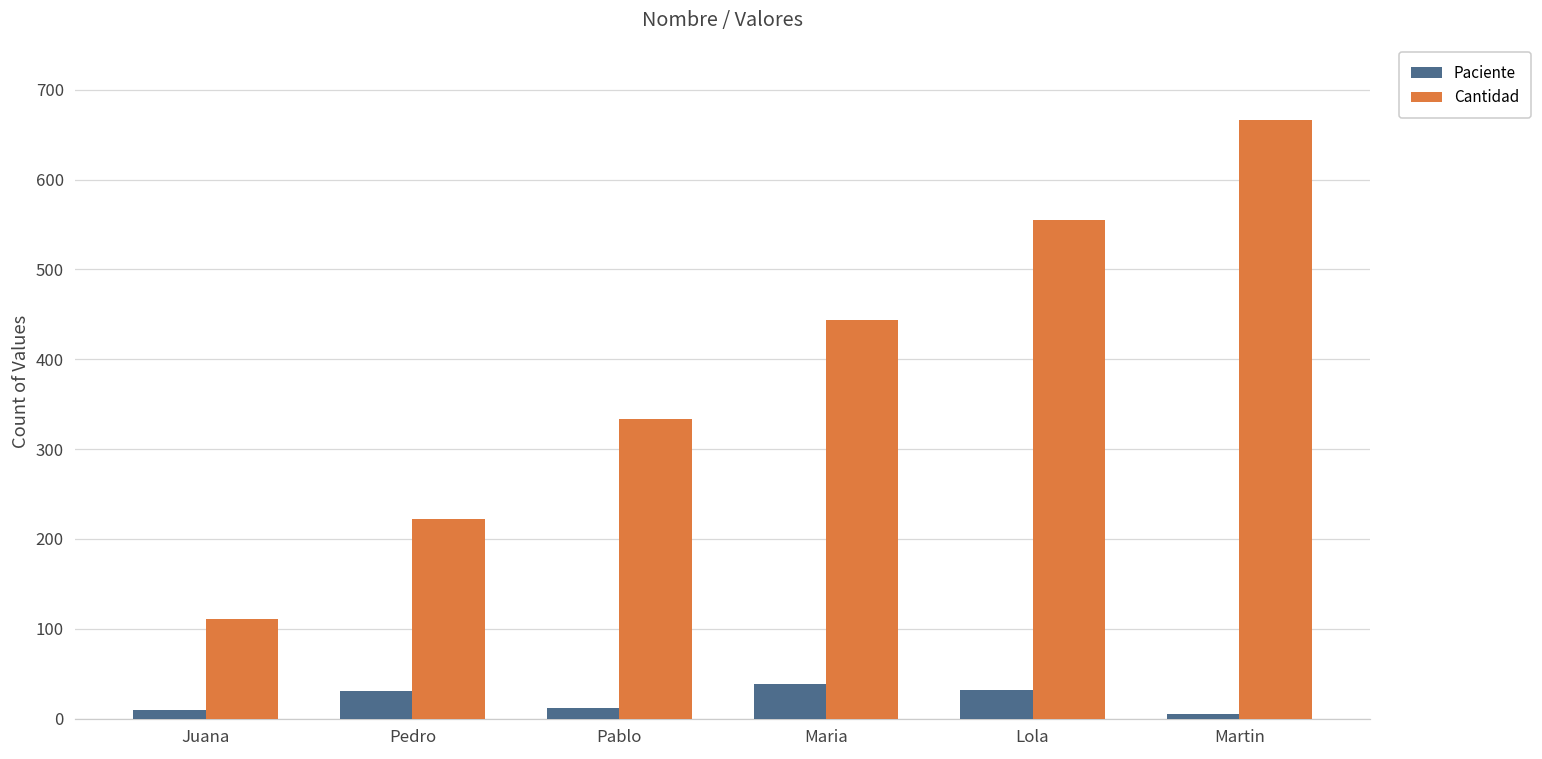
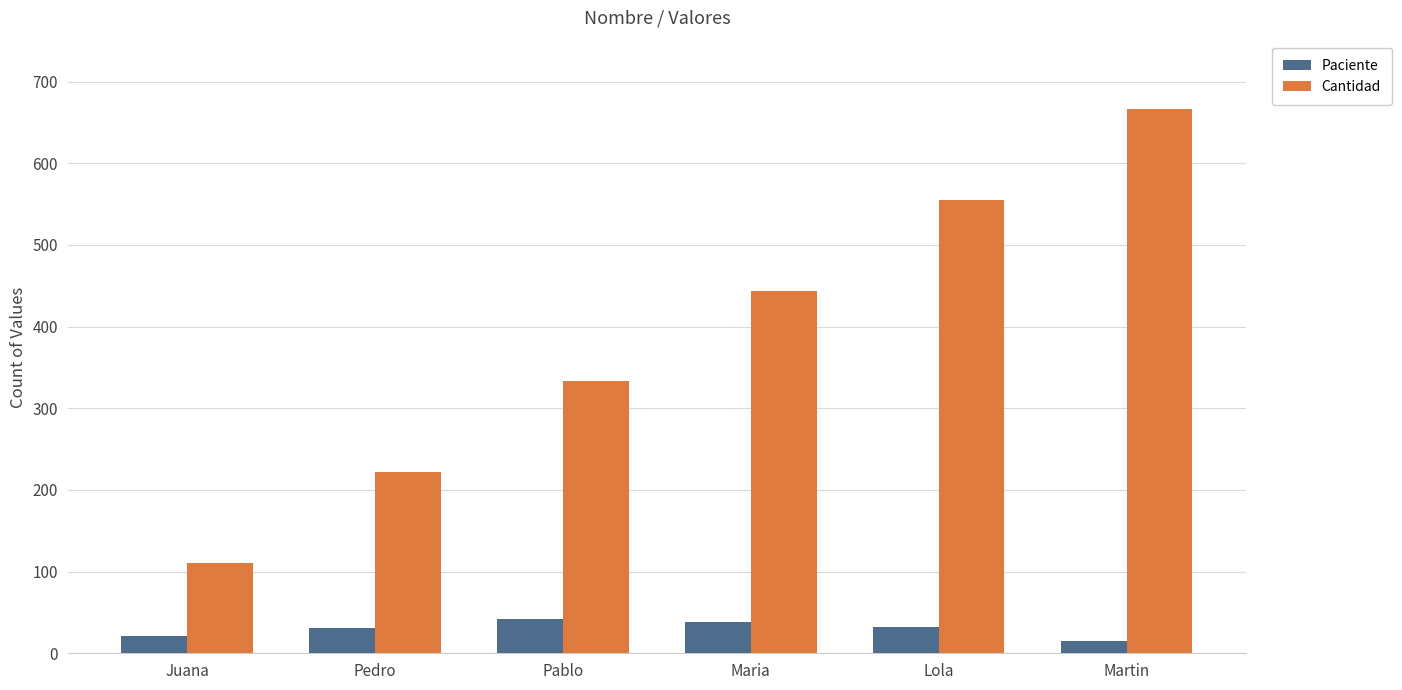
  {
    "Paciente": {
-     "Juana": 10,
+     "Juana": 20,
      "Pedro": 30,
-     "Pablo": 10,
+     "Pablo": 40,
      "Maria": 40,
      "Lola": 30,
-     "Martin": 10
+     "Martin": 20
    },
    "Cantidad": {
      "Juana": 110,
      "Pedro": 220,
      "Pablo": 330,
      "Maria": 440,
      "Lola": 560,
      "Martin": 670
    }
  }
